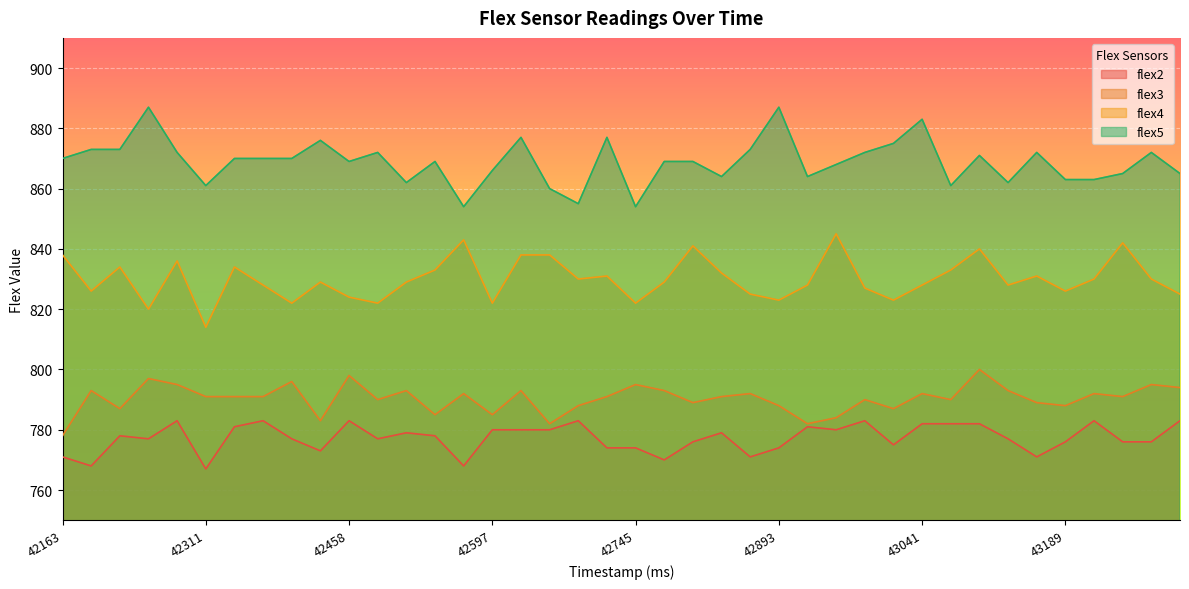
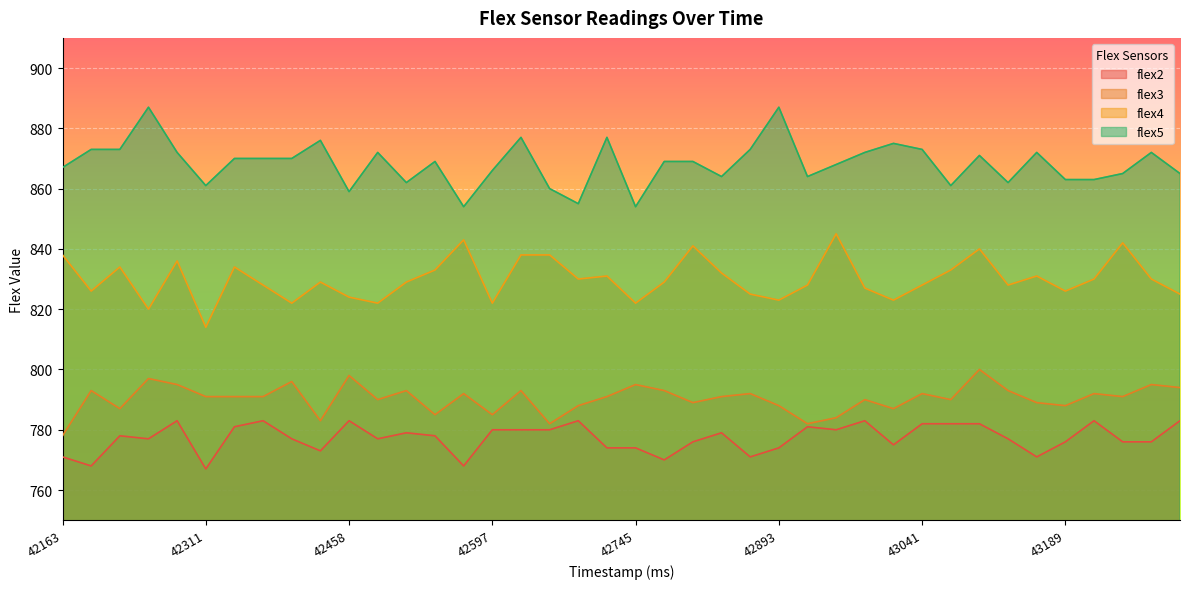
  {
    "flex5": {
-     "42163": 870,
+     "42163": 867,
      "42311": 861,
-     "42458": 869,
+     "42458": 859,
      "42597": 866,
      "42745": 854,
      "42893": 887,
-     "43041": 883,
+     "43041": 873,
      "43189": 863
    }
  }
